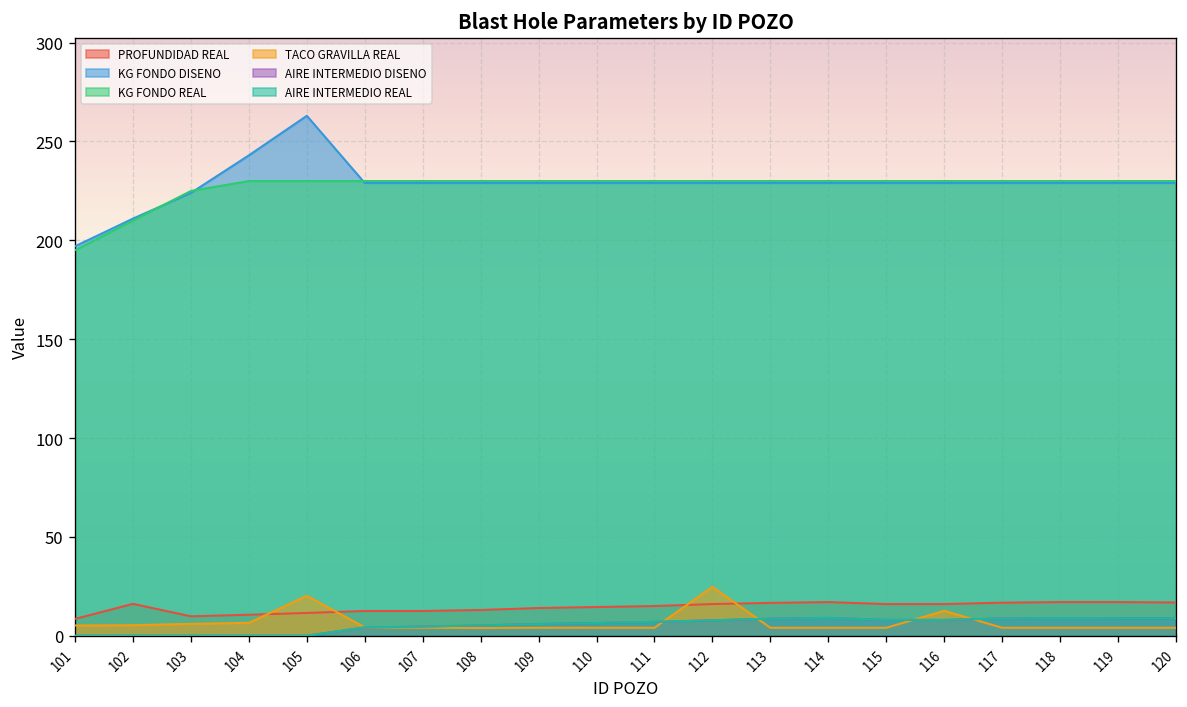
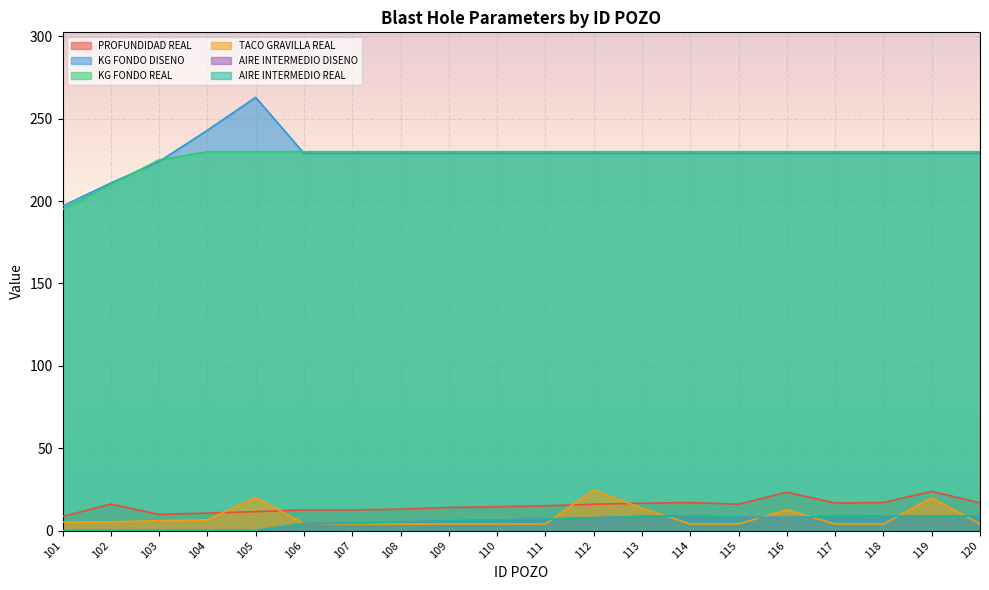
  {
    "PROFUNDIDAD REAL": {
      "101": 9,
      "102": 16,
      "103": 10,
      "104": 11,
      "105": 12,
      "106": 13,
      "107": 13,
      "108": 13,
      "109": 14,
      "110": 15,
      "111": 15,
      "112": 16,
      "113": 17,
      "114": 17,
      "115": 16,
-     "116": 16,
+     "116": 23,
      "117": 17,
      "118": 17,
-     "119": 17,
+     "119": 24,
      "120": 17
    },
    "KG FONDO DISENO": {
      "101": 197,
      "104": 243,
      "105": 263
    },
    "TACO GRAVILLA REAL": {
      "101": 5,
      "102": 5,
      "103": 6,
      "104": 7,
      "105": 20,
      "109": 4,
      "110": 4,
      "111": 4,
      "112": 25,
-     "113": 4,
+     "113": 14,
      "114": 4,
      "115": 4,
      "116": 13,
      "117": 4,
      "118": 4,
-     "119": 4,
+     "119": 20,
      "120": 4
    }
  }
